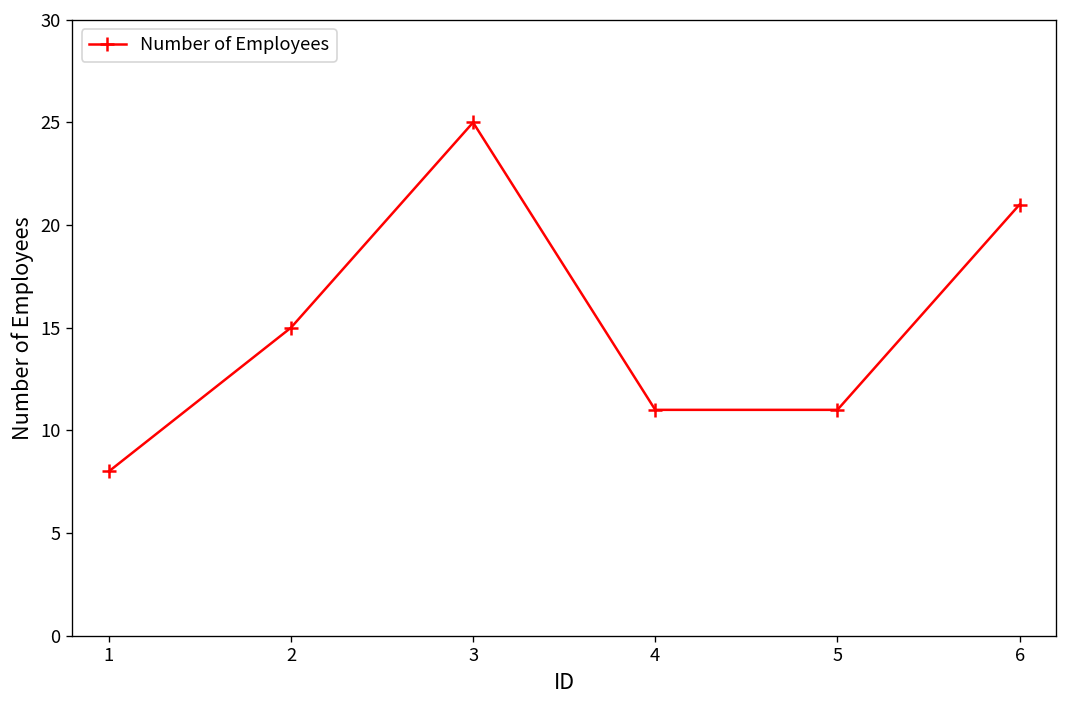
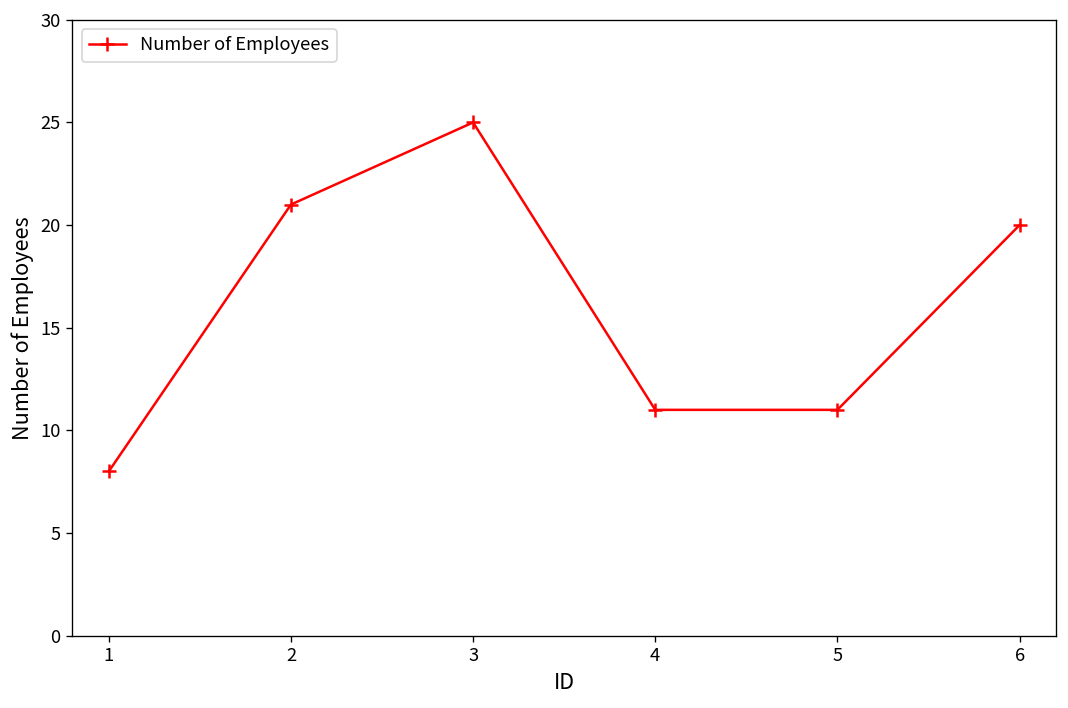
  {
    "1": 8,
-   "2": 15,
+   "2": 21,
    "3": 25,
    "4": 11,
    "5": 11,
-   "6": 21
+   "6": 20
  }
